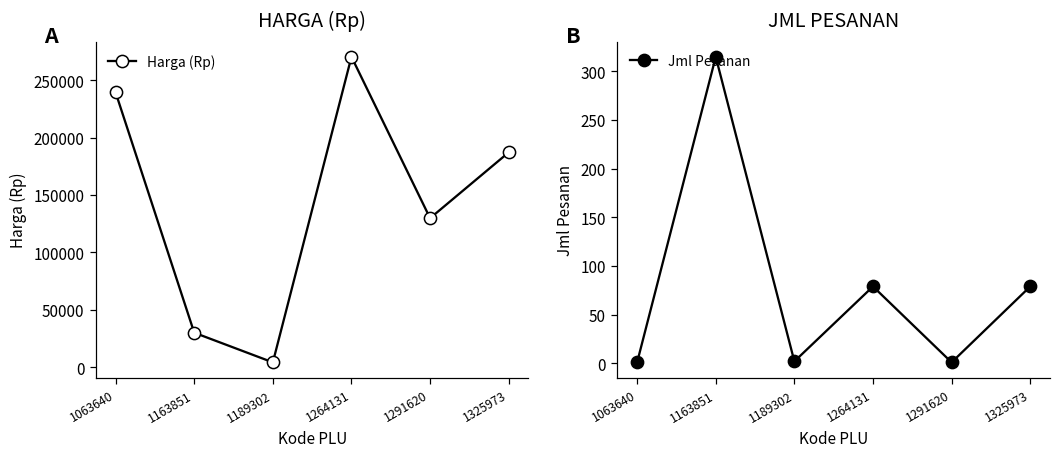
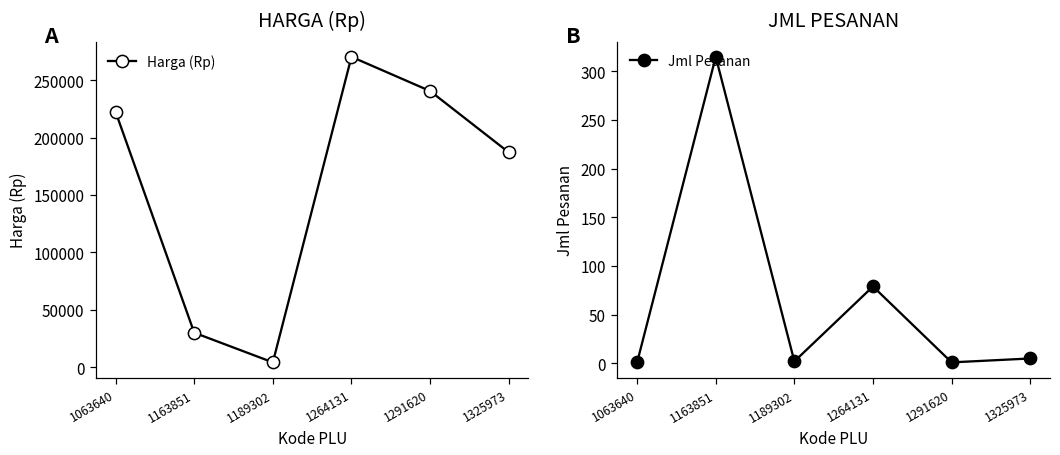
  {
    "HARGA (Rp)": {
-     "1063640": 239000,
+     "1063640": 222000,
      "1163851": 30000,
      "1189302": 4000,
      "1264131": 270000,
-     "1291620": 130000,
+     "1291620": 241000,
      "1325973": 187000
    },
    "JML PESANAN": {
      "1063640": 0,
      "1163851": 320,
      "1189302": 0,
      "1264131": 80,
      "1291620": 0,
-     "1325973": 80
+     "1325973": 10
    }
  }
